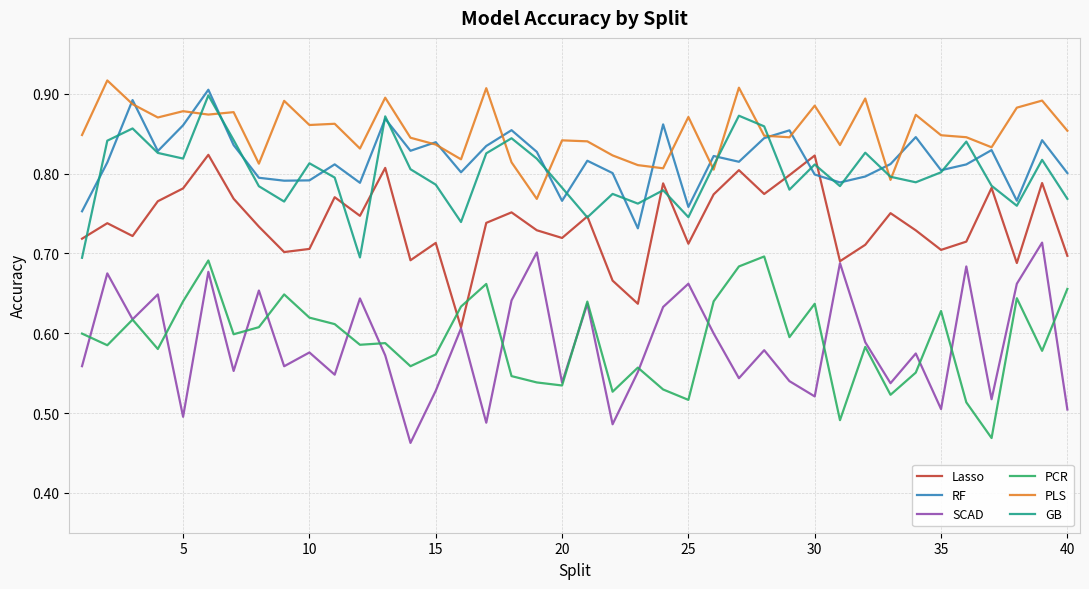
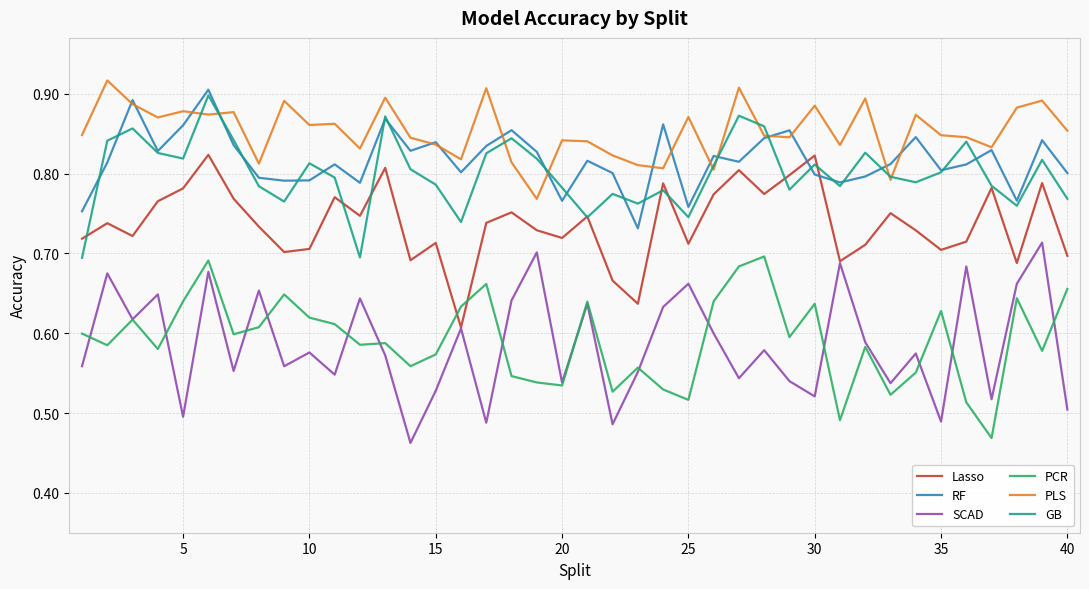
  {
    "Lasso": {
      "5": 0.78,
      "10": 0.71,
      "15": 0.71,
      "20": 0.72,
      "25": 0.71,
      "30": 0.82,
      "35": 0.70,
      "40": 0.70
    },
    "RF": {
      "5": 0.86,
      "10": 0.79,
      "20": 0.77,
      "25": 0.76,
      "30": 0.80,
      "40": 0.80
    },
    "SCAD": {
      "5": 0.50,
      "10": 0.58,
      "15": 0.53,
      "20": 0.54,
      "25": 0.66,
      "30": 0.52,
-     "35": 0.50,
+     "35": 0.49,
      "40": 0.50
    },
    "PLS": {
      "5": 0.88,
      "10": 0.86,
      "20": 0.84,
      "25": 0.87,
      "30": 0.89,
      "35": 0.85,
      "40": 0.85
    }
  }
